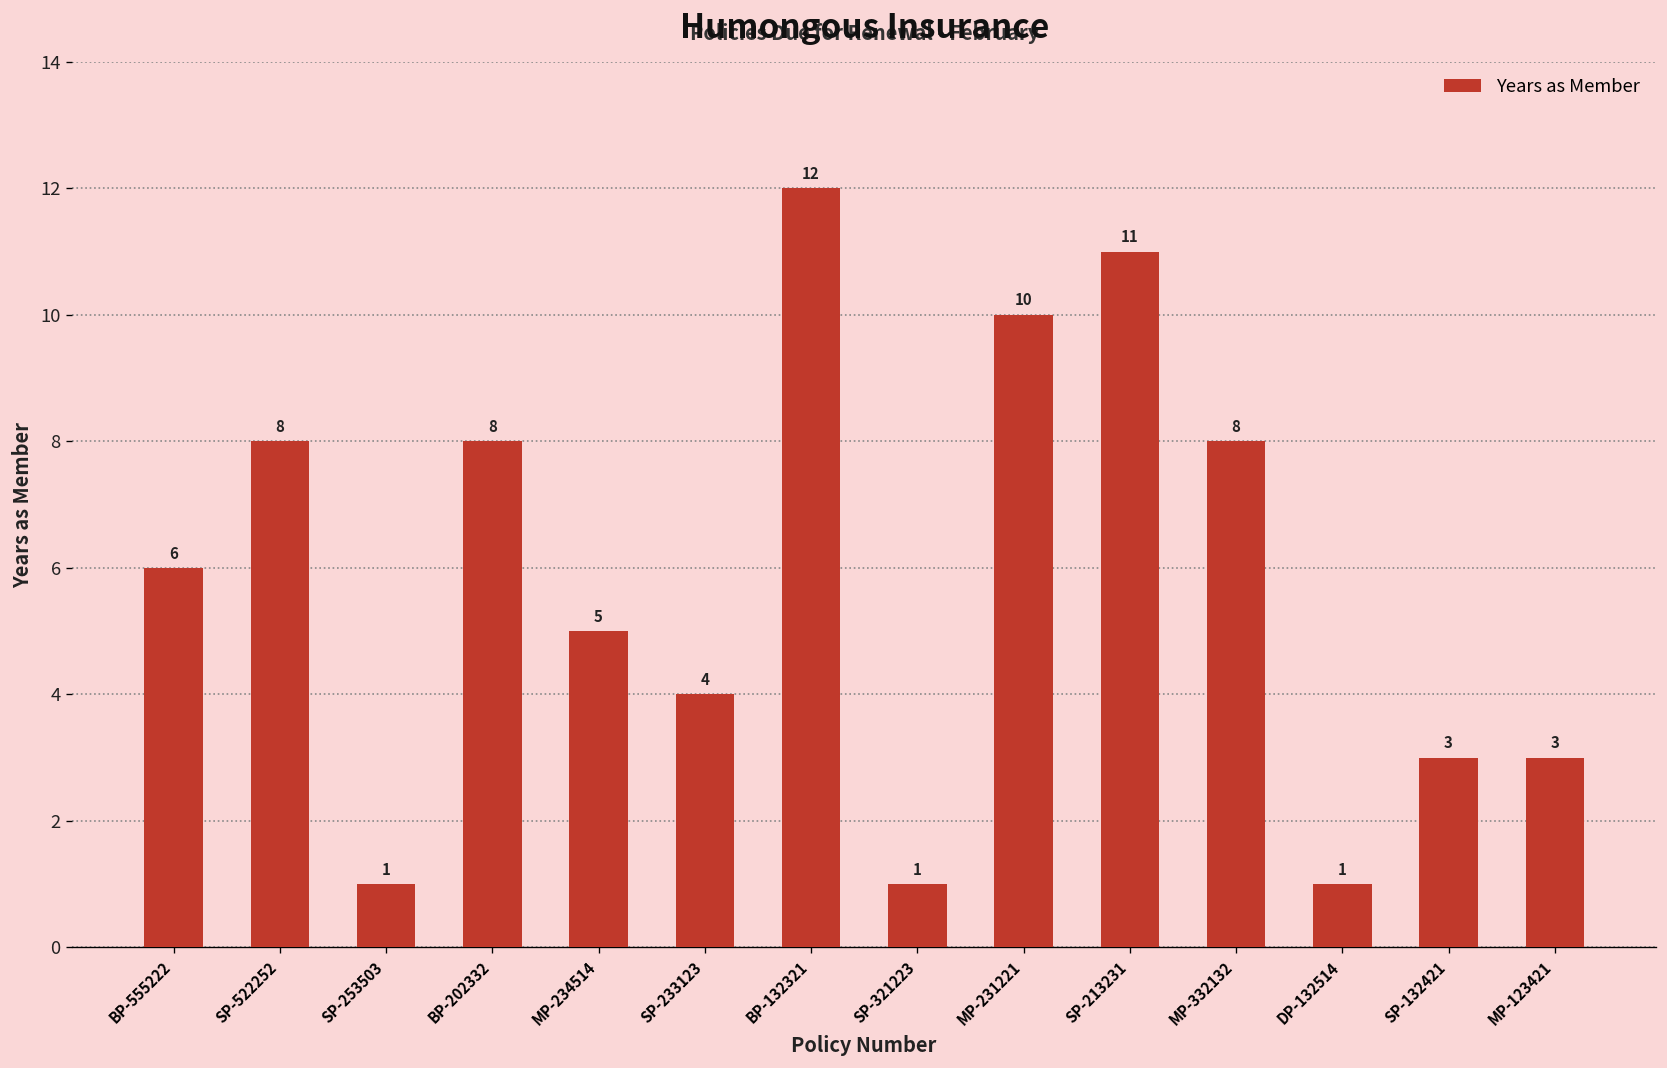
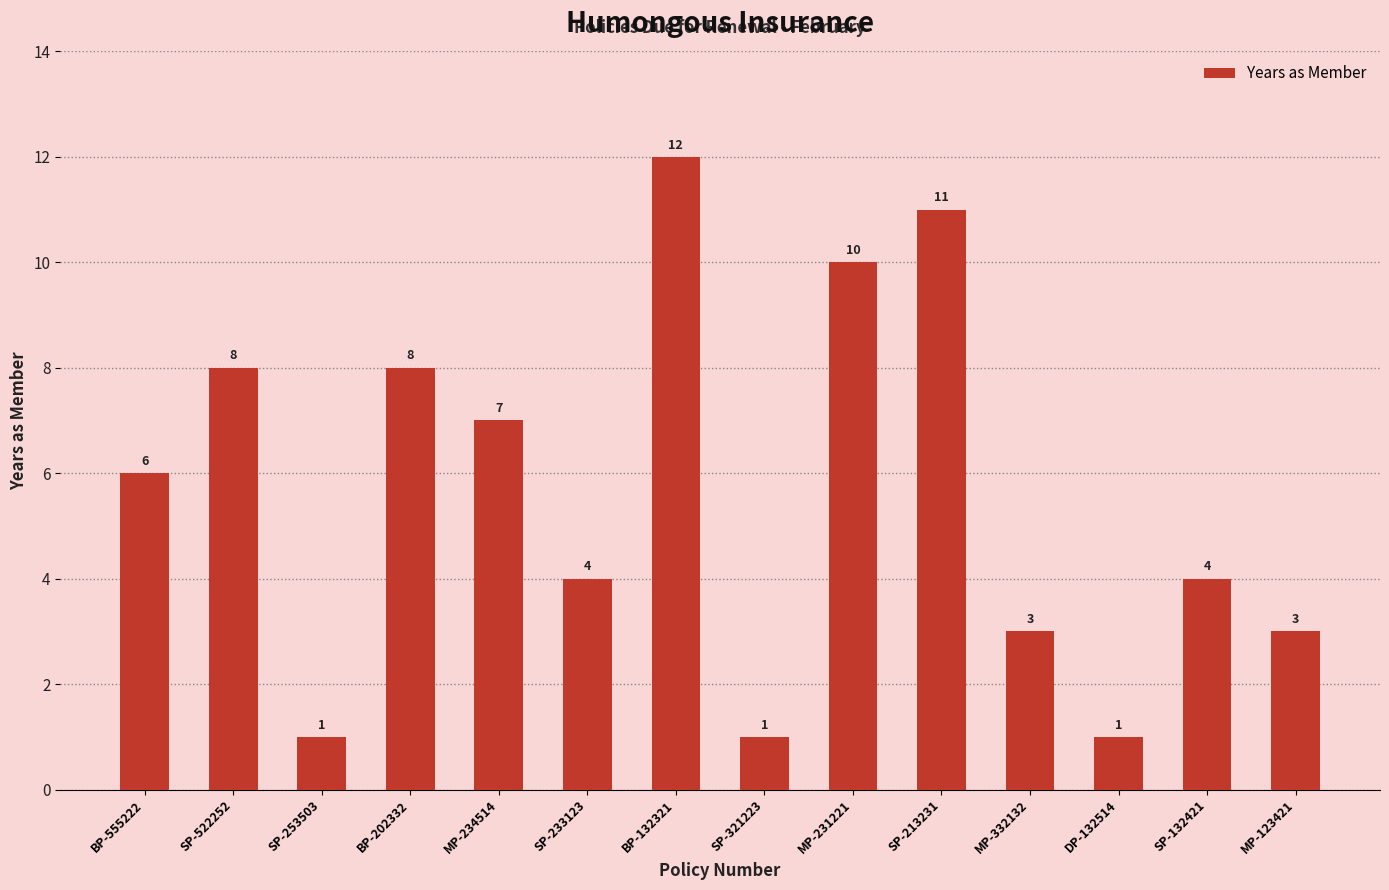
  {
    "BP-555222": 6,
    "SP-522252": 8,
    "SP-253503": 1,
    "BP-202332": 8,
-   "MP-234514": 5,
+   "MP-234514": 7,
    "SP-233123": 4,
    "BP-132321": 12,
    "SP-321223": 1,
    "MP-231221": 10,
    "SP-213231": 11,
-   "MP-332132": 8,
+   "MP-332132": 3,
    "DP-132514": 1,
-   "SP-132421": 3,
+   "SP-132421": 4,
    "MP-123421": 3
  }
